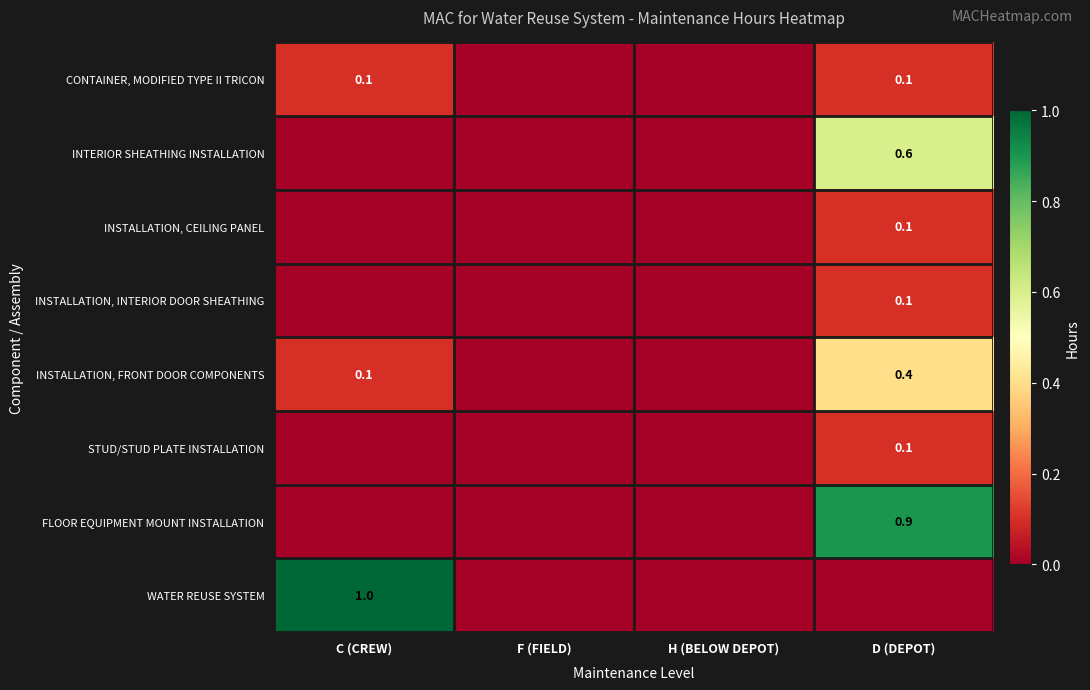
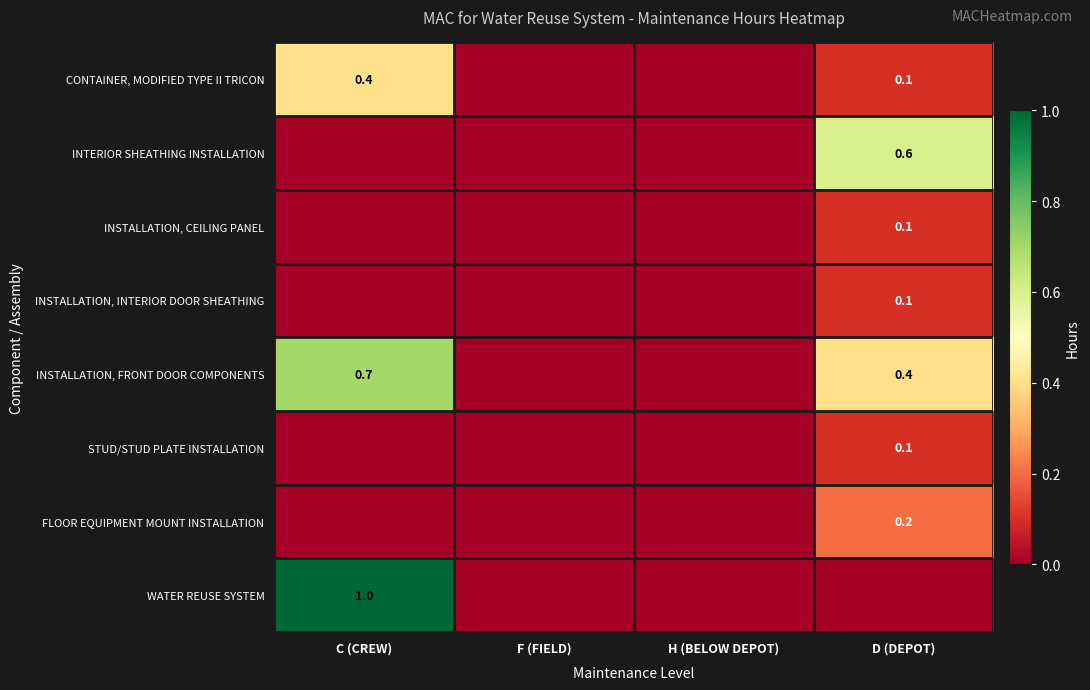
  {
    "CONTAINER, MODIFIED TYPE II TRICON": {
-     "C (CREW)": 0.1,
+     "C (CREW)": 0.4,
      "D (DEPOT)": 0.1
    },
    "INTERIOR SHEATHING INSTALLATION": {
      "D (DEPOT)": 0.6
    },
    "INSTALLATION, CEILING PANEL": {
      "D (DEPOT)": 0.1
    },
    "INSTALLATION, INTERIOR DOOR SHEATHING": {
      "D (DEPOT)": 0.1
    },
    "INSTALLATION, FRONT DOOR COMPONENTS": {
-     "C (CREW)": 0.1,
+     "C (CREW)": 0.7,
      "D (DEPOT)": 0.4
    },
    "STUD/STUD PLATE INSTALLATION": {
      "D (DEPOT)": 0.1
    },
    "FLOOR EQUIPMENT MOUNT INSTALLATION": {
-     "D (DEPOT)": 0.9
+     "D (DEPOT)": 0.2
    },
    "WATER REUSE SYSTEM": {
      "C (CREW)": 1.0
    }
  }
